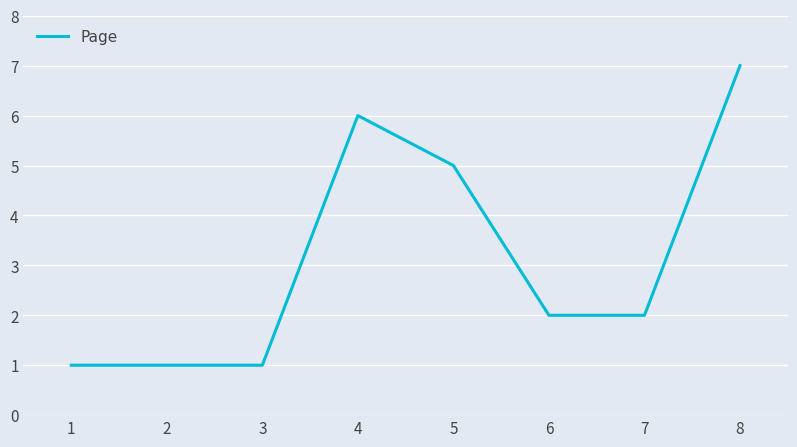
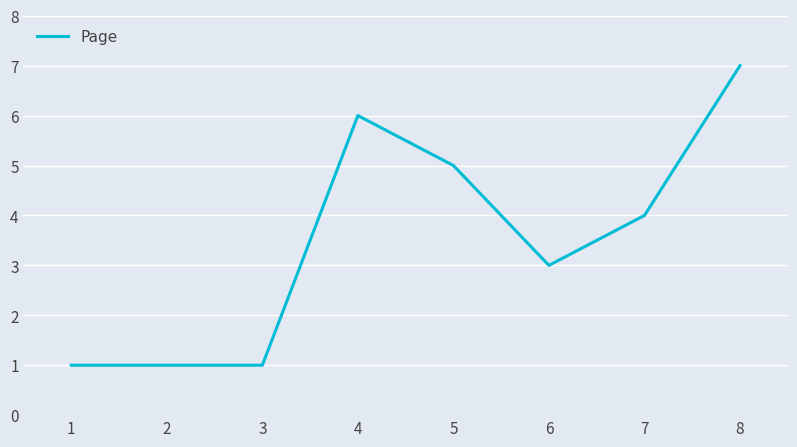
  {
    "1": 1,
    "2": 1,
    "3": 1,
    "4": 6,
    "5": 5,
-   "6": 2,
-   "7": 2,
+   "6": 3,
+   "7": 4,
    "8": 7
  }
